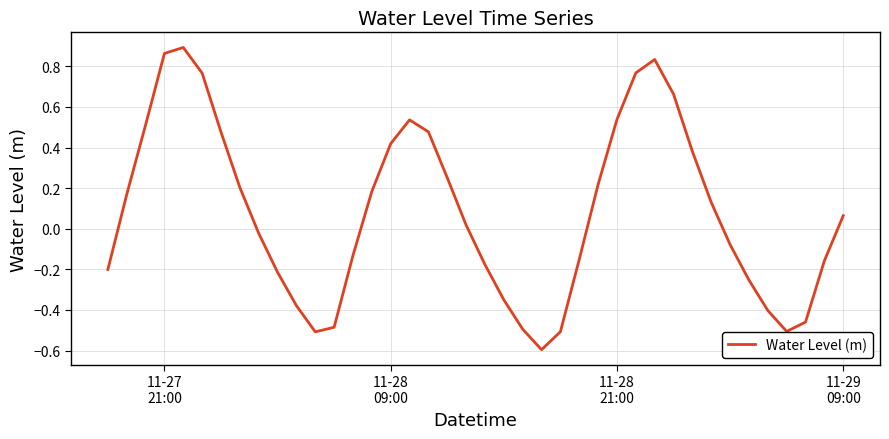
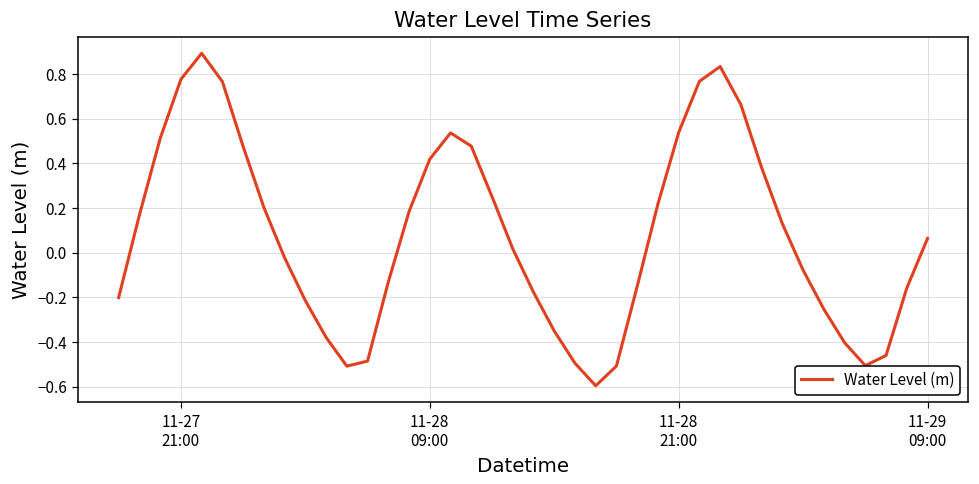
  {
-   "11-27 21:00": 0.86,
+   "11-27 21:00": 0.78,
    "11-28 09:00": 0.42,
    "11-28 21:00": 0.54,
    "11-29 09:00": 0.06
  }
